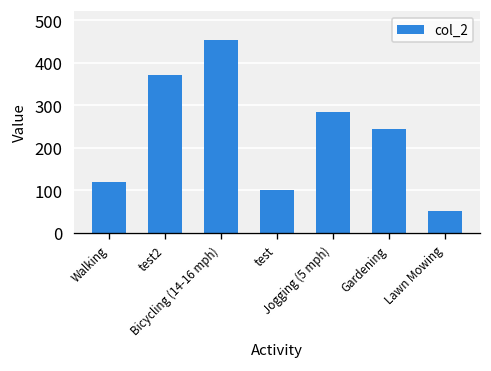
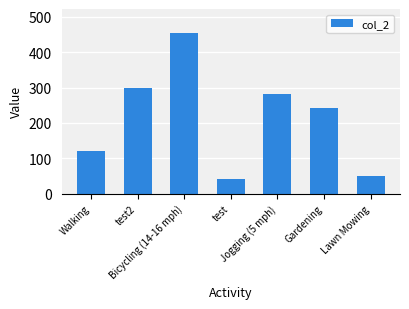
  {
    "Walking": 120,
-   "test2": 370,
+   "test2": 300,
    "Bicycling (14-16 mph)": 450,
-   "test": 100,
+   "test": 40,
    "Jogging (5 mph)": 280,
    "Gardening": 240,
    "Lawn Mowing": 50
  }
